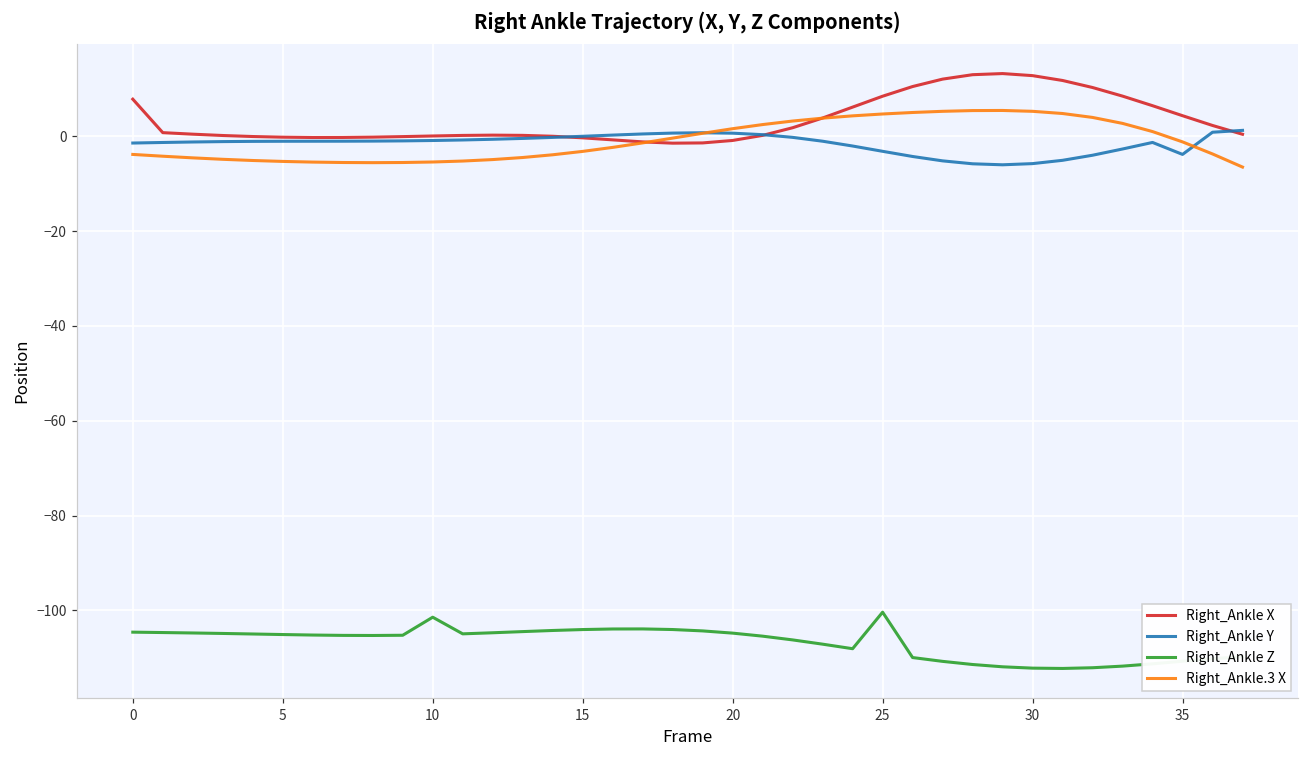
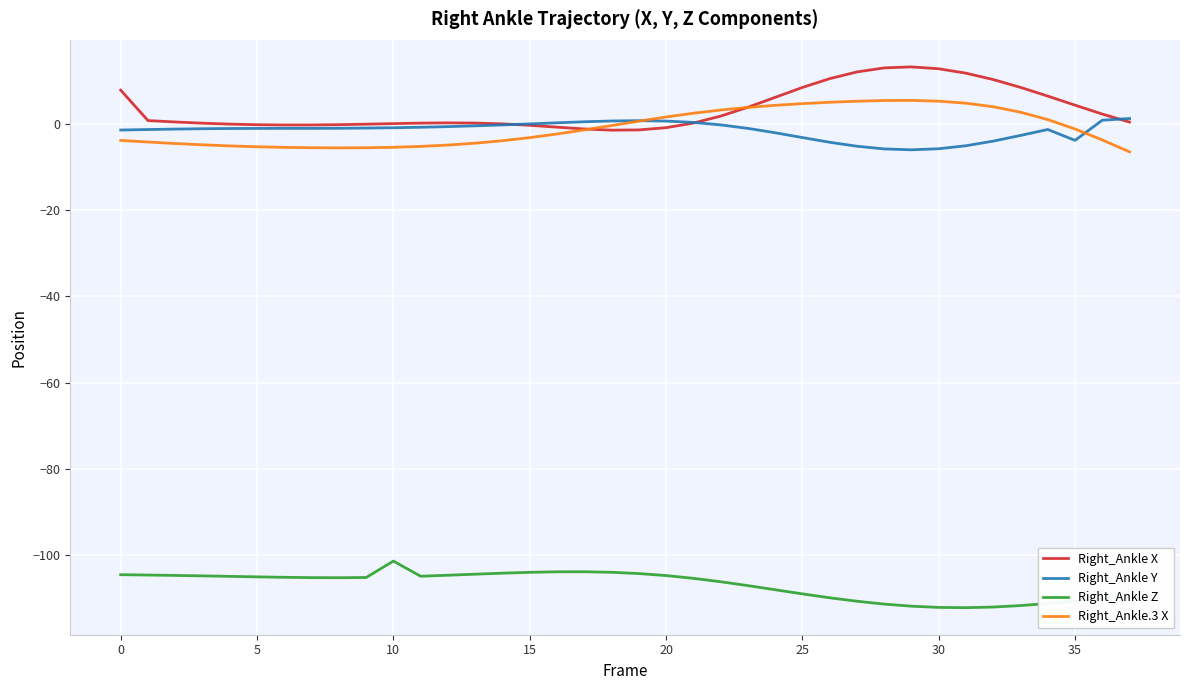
  {
    "Right_Ankle X": {
      "0": 8,
      "5": 0,
      "10": 0,
      "20": -1,
      "25": 8,
      "30": 13,
      "35": 4
    },
    "Right_Ankle Y": {
      "0": -1,
      "5": -1,
      "10": -1,
      "20": 1,
      "25": -3,
      "30": -6,
      "35": -4
    },
    "Right_Ankle Z": {
      "0": -105,
      "5": -105,
      "10": -101,
      "15": -104,
      "20": -105,
-     "25": -100,
+     "25": -109,
      "30": -112
    },
    "Right_Ankle.3 X": {
      "0": -4,
      "5": -5,
      "10": -5,
      "15": -3,
      "20": 2,
      "25": 5,
      "30": 5,
      "35": -1
    }
  }
